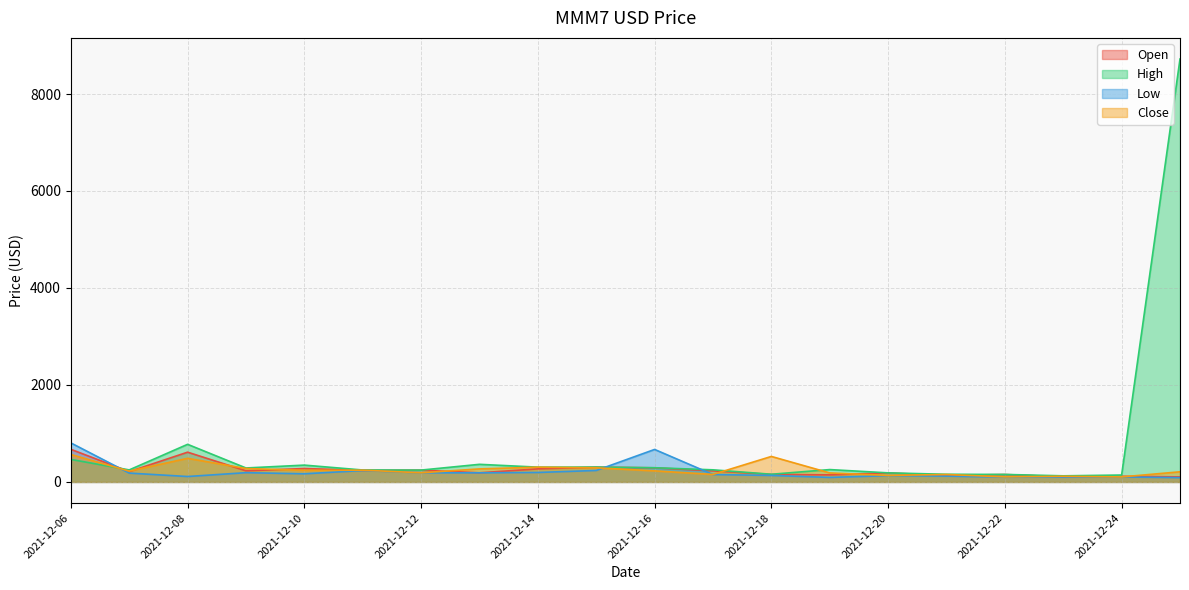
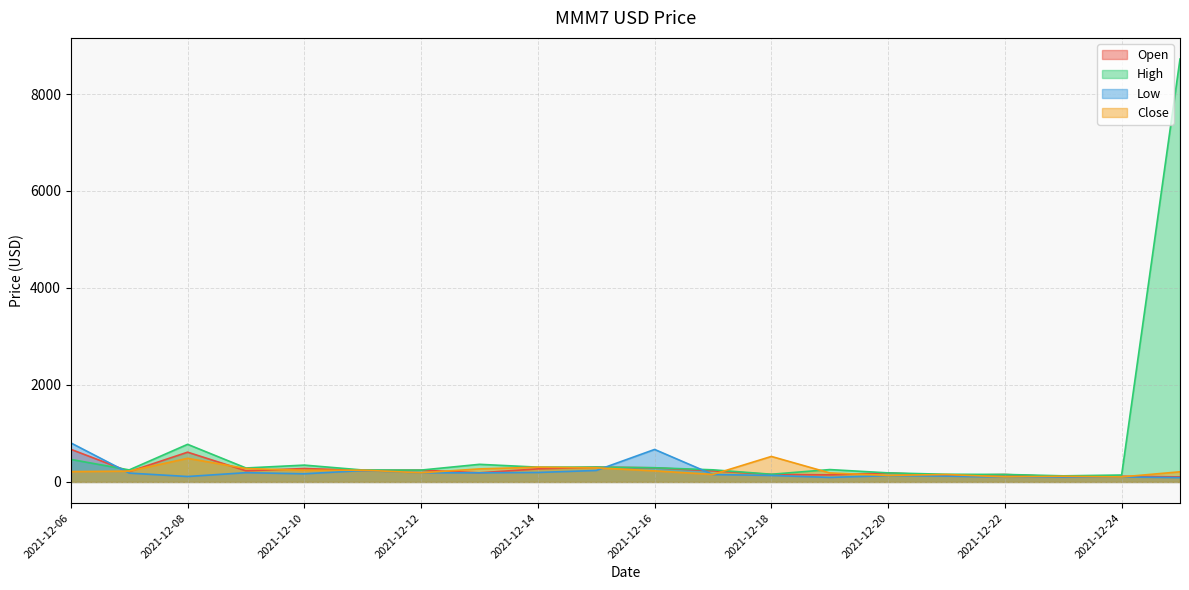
  {
    "Open": {
      "2021-12-06": 700,
      "2021-12-08": 600
    },
    "High": {
      "2021-12-06": 500,
      "2021-12-08": 800,
      "2021-12-10": 300
    },
    "Low": {
      "2021-12-06": 800,
      "2021-12-08": 100,
      "2021-12-10": 200,
      "2021-12-14": 200,
      "2021-12-16": 700
    },
    "Close": {
-     "2021-12-06": 600,
+     "2021-12-06": 200,
      "2021-12-08": 500,
      "2021-12-16": 200,
      "2021-12-18": 500
    }
  }
